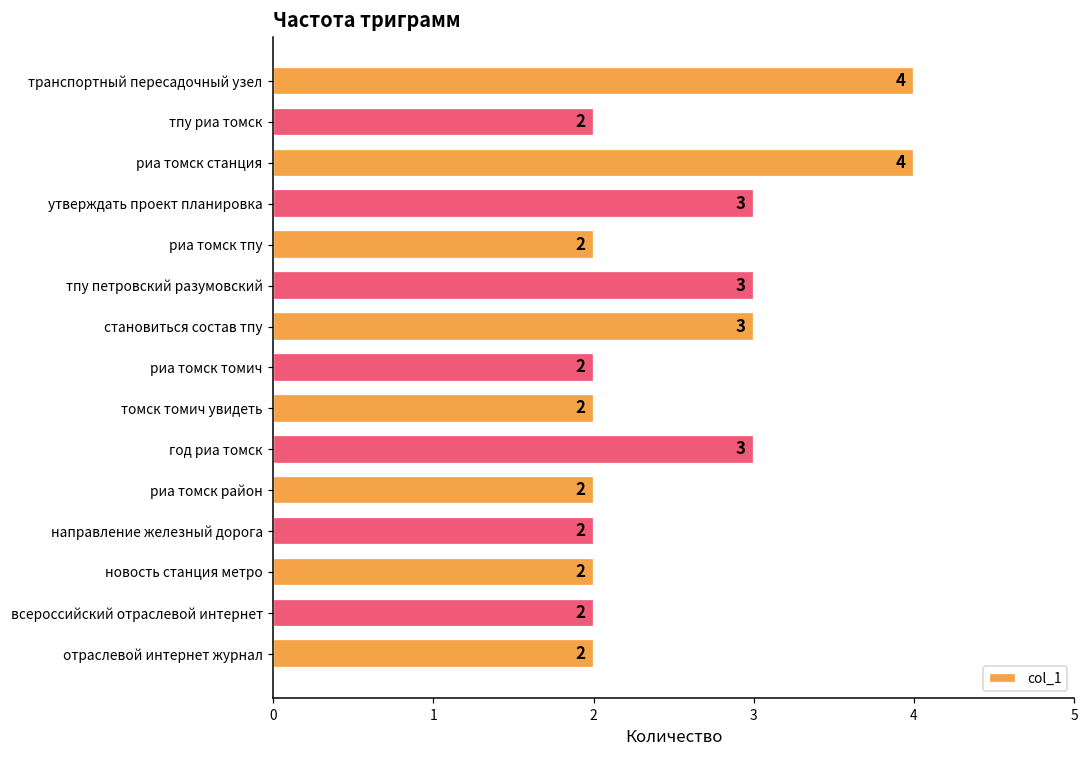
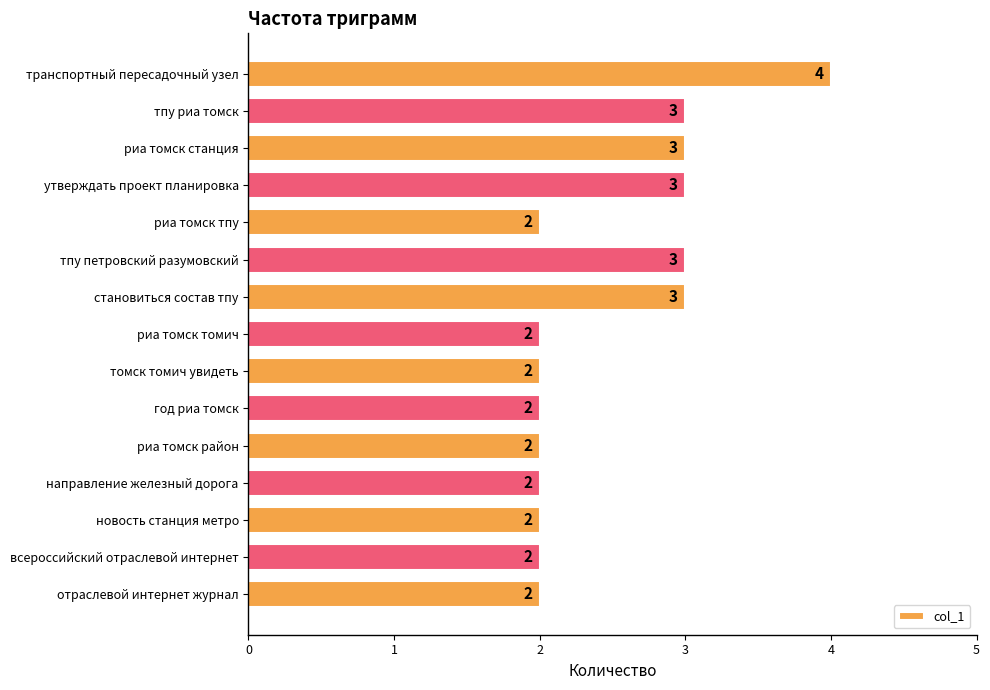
  {
    "транспортный пересадочный узел": 4,
-   "тпу риа томск": 2,
-   "риа томск станция": 4,
+   "тпу риа томск": 3,
+   "риа томск станция": 3,
    "утверждать проект планировка": 3,
    "риа томск тпу": 2,
    "тпу петровский разумовский": 3,
    "становиться состав тпу": 3,
    "риа томск томич": 2,
    "томск томич увидеть": 2,
-   "год риа томск": 3,
+   "год риа томск": 2,
    "риа томск район": 2,
    "направление железный дорога": 2,
    "новость станция метро": 2,
    "всероссийский отраслевой интернет": 2,
    "отраслевой интернет журнал": 2
  }
